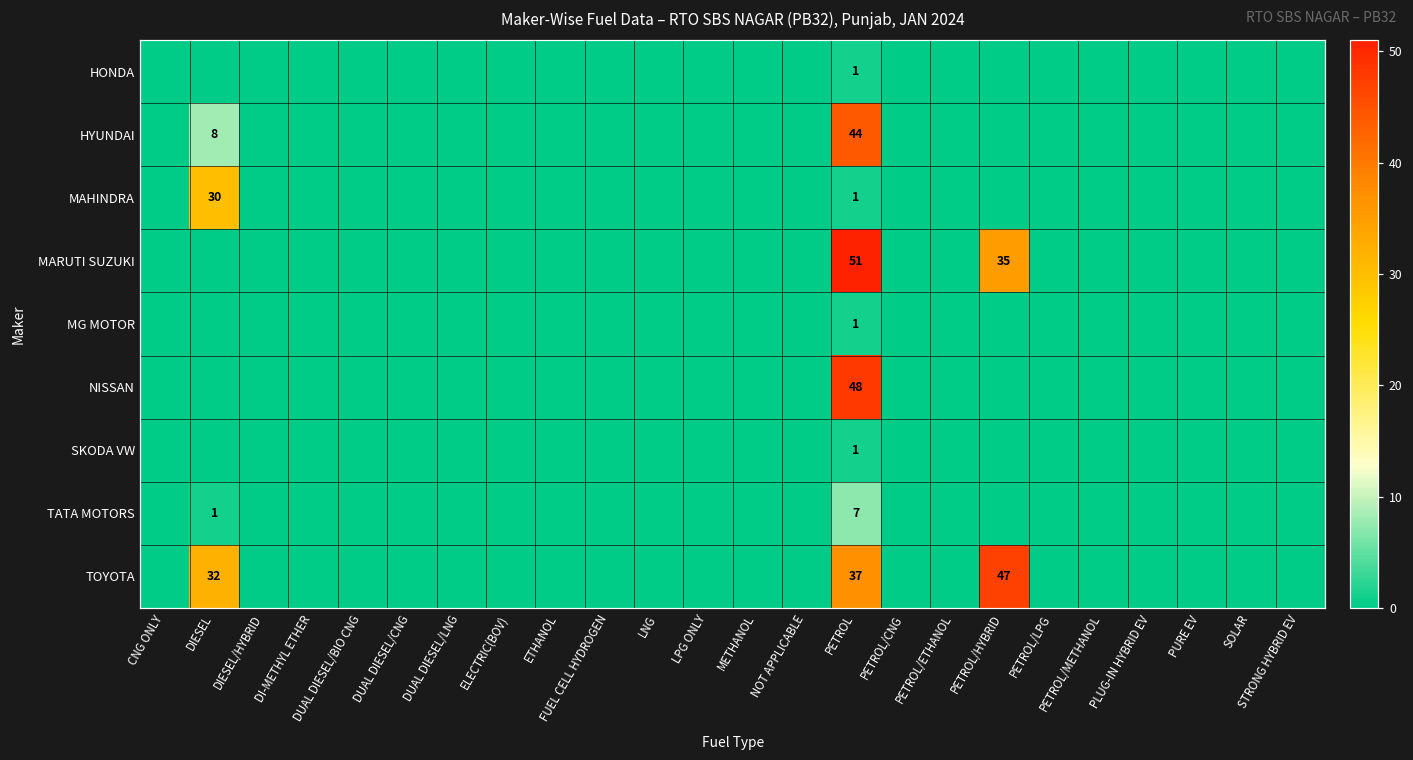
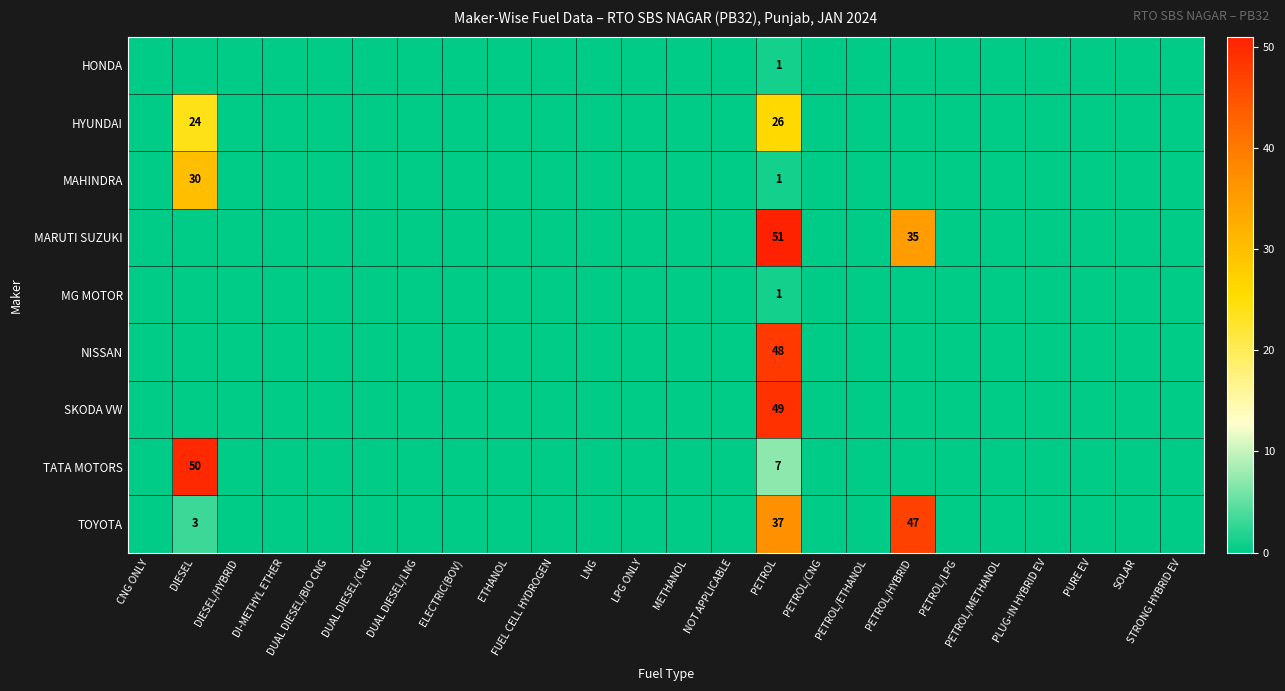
  {
    "HONDA": {
      "PETROL": 1
    },
    "HYUNDAI": {
-     "DIESEL": 8,
-     "PETROL": 44
+     "DIESEL": 24,
+     "PETROL": 26
    },
    "MAHINDRA": {
      "DIESEL": 30,
      "PETROL": 1
    },
    "MARUTI SUZUKI": {
      "PETROL": 51,
      "PETROL/HYBRID": 35
    },
    "MG MOTOR": {
      "PETROL": 1
    },
    "NISSAN": {
      "PETROL": 48
    },
    "SKODA VW": {
-     "PETROL": 1
+     "PETROL": 49
    },
    "TATA MOTORS": {
-     "DIESEL": 1,
+     "DIESEL": 50,
      "PETROL": 7
    },
    "TOYOTA": {
-     "DIESEL": 32,
+     "DIESEL": 3,
      "PETROL": 37,
      "PETROL/HYBRID": 47
    }
  }
